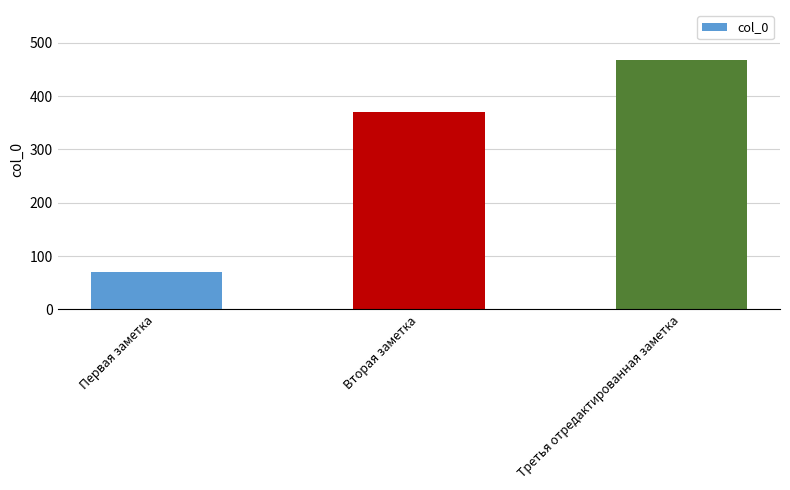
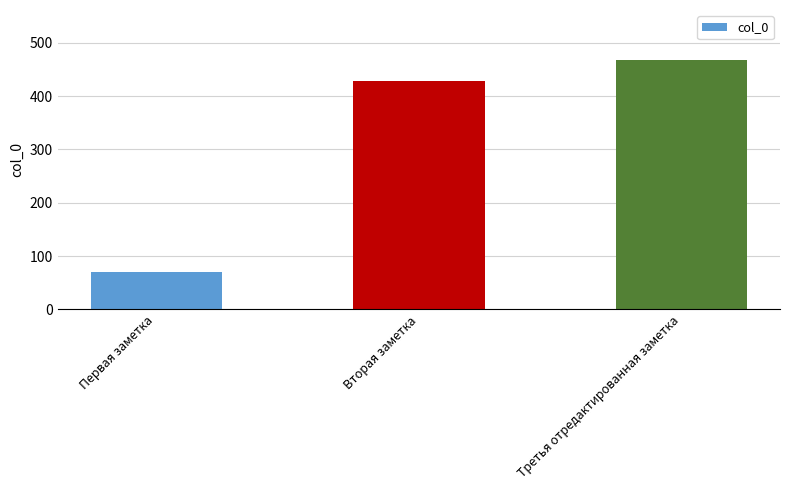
  {
    "Первая заметка": 70,
-   "Вторая заметка": 370,
+   "Вторая заметка": 430,
    "Третья отредактированная заметка": 470
  }
